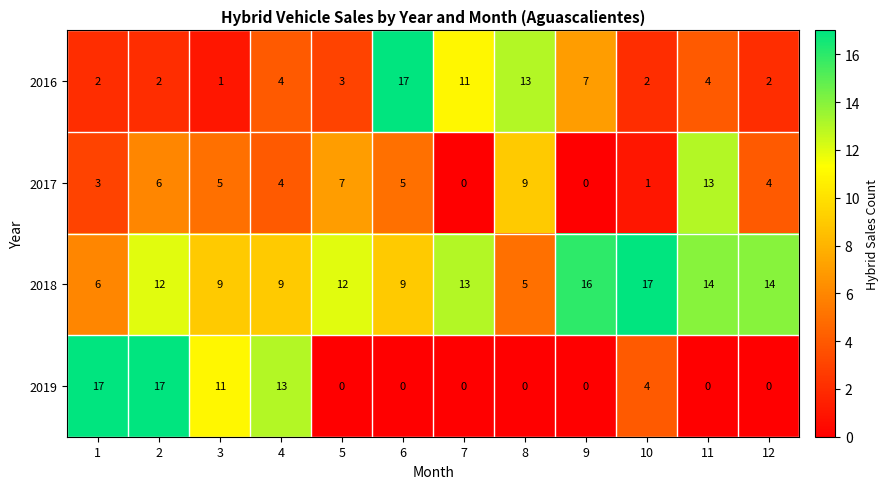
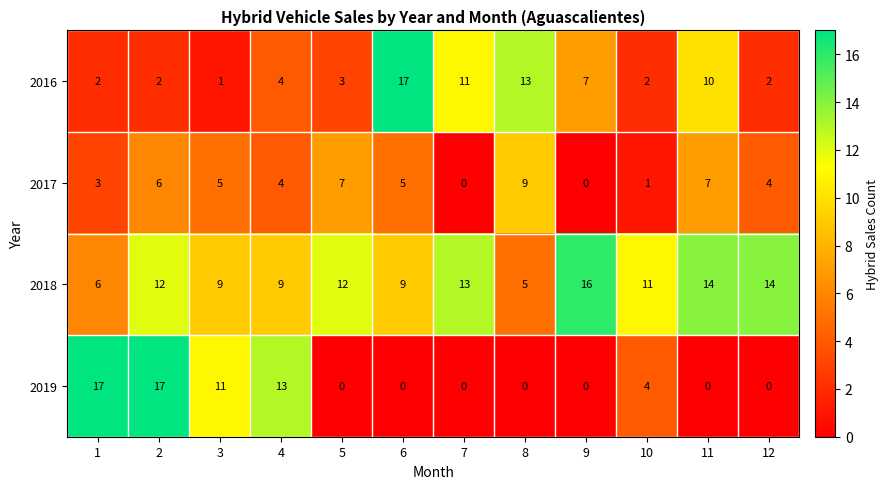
  {
    "2016": {
      "1": 2,
      "2": 2,
      "3": 1,
      "4": 4,
      "5": 3,
      "6": 17,
      "7": 11,
      "8": 13,
      "9": 7,
      "10": 2,
-     "11": 4,
+     "11": 10,
      "12": 2
    },
    "2017": {
      "1": 3,
      "2": 6,
      "3": 5,
      "4": 4,
      "5": 7,
      "6": 5,
      "7": 0,
      "8": 9,
      "9": 0,
      "10": 1,
-     "11": 13,
+     "11": 7,
      "12": 4
    },
    "2018": {
      "1": 6,
      "2": 12,
      "3": 9,
      "4": 9,
      "5": 12,
      "6": 9,
      "7": 13,
      "8": 5,
      "9": 16,
-     "10": 17,
+     "10": 11,
      "11": 14,
      "12": 14
    },
    "2019": {
      "1": 17,
      "2": 17,
      "3": 11,
      "4": 13,
      "5": 0,
      "6": 0,
      "7": 0,
      "8": 0,
      "9": 0,
      "10": 4,
      "11": 0,
      "12": 0
    }
  }
